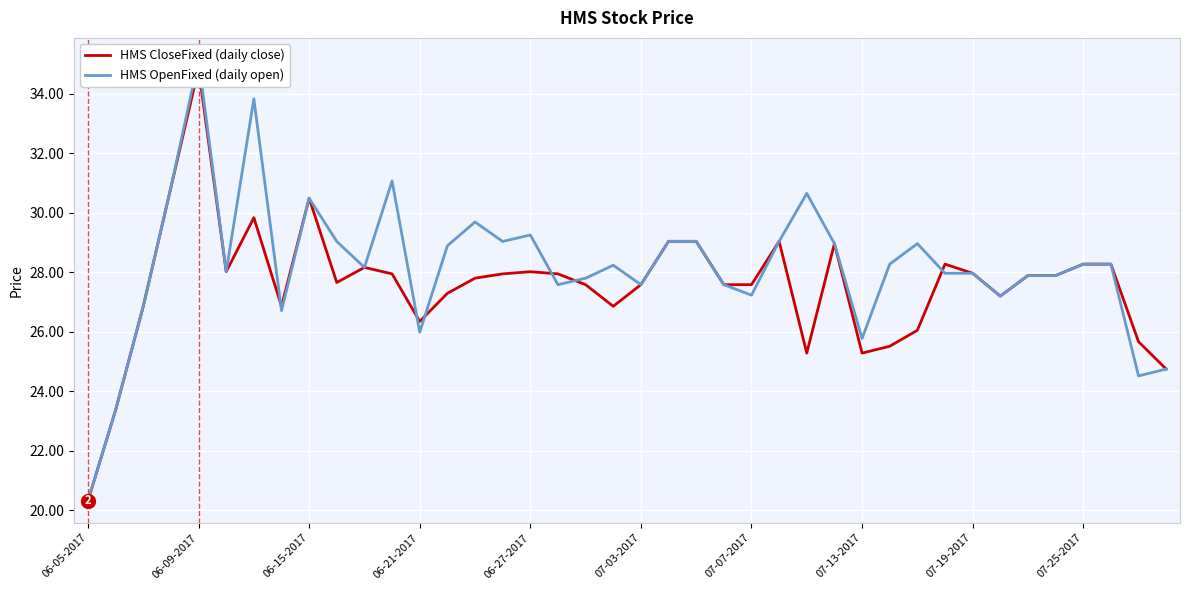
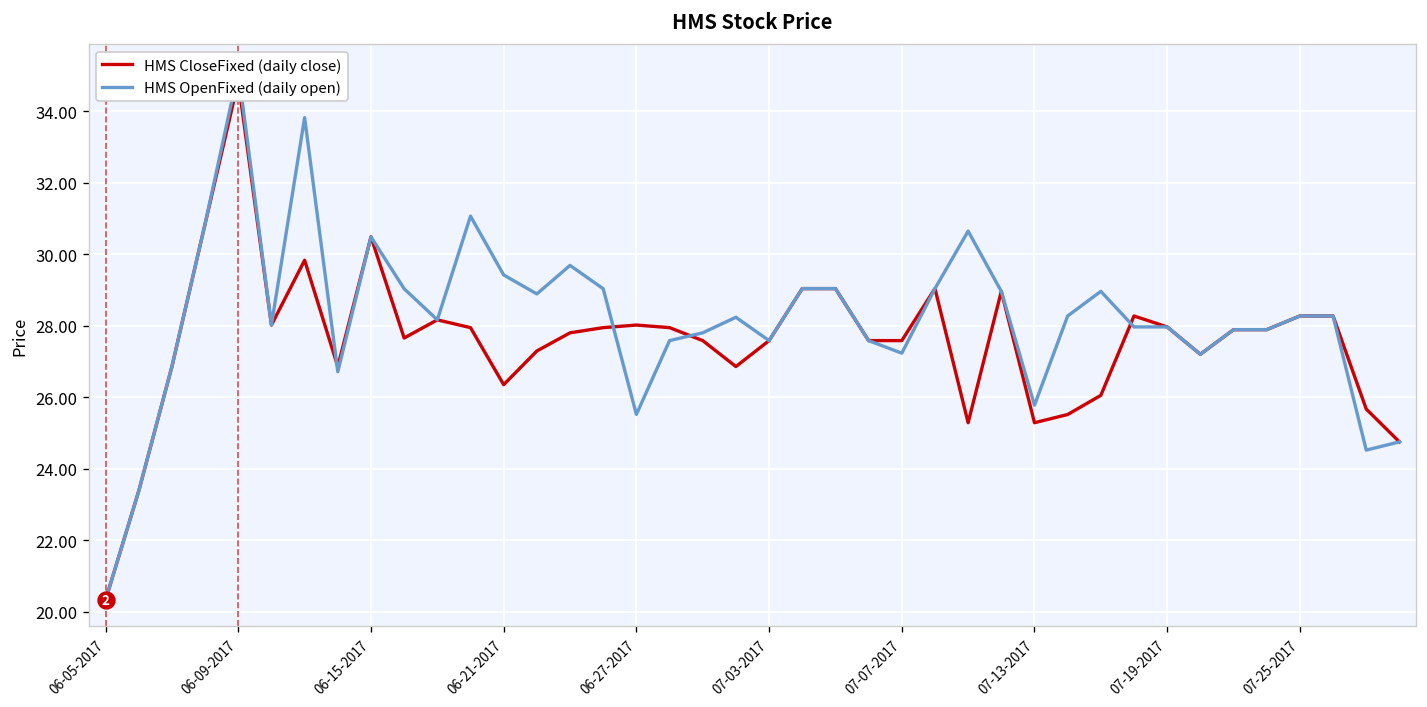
  {
    "HMS OpenFixed (daily open)": {
-     "06-21-2017": 26.0,
-     "06-27-2017": 29.3,
+     "06-21-2017": 29.4,
+     "06-27-2017": 25.5,
      "07-07-2017": 27.2,
      "07-13-2017": 25.8
    }
  }
